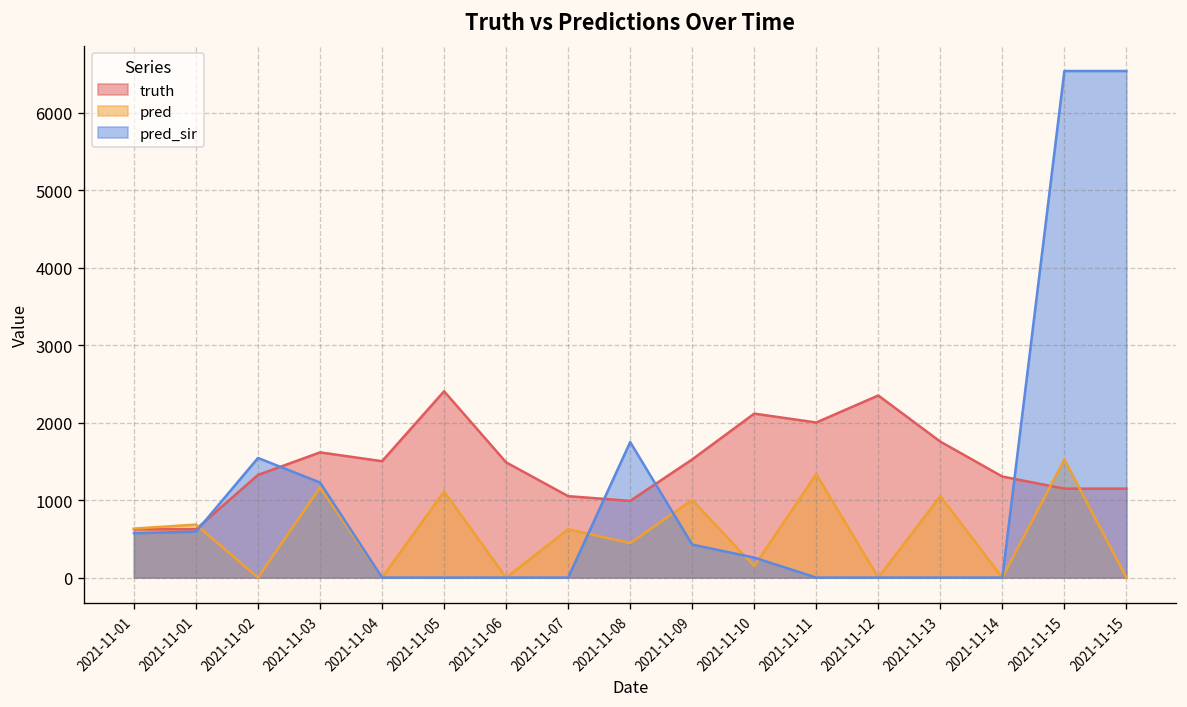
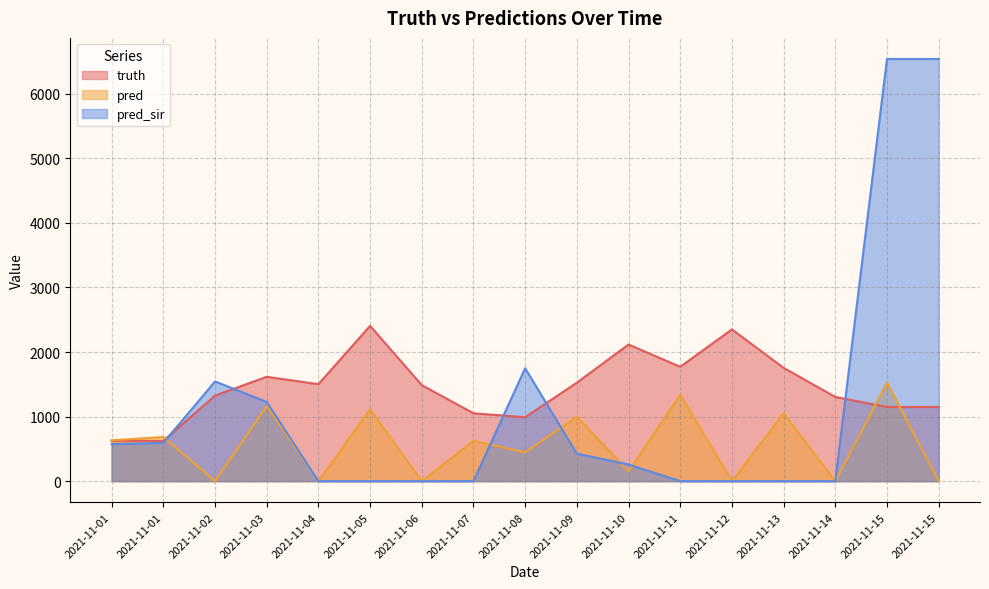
  {
    "truth": {
      "2021-11-02": 1300,
      "2021-11-03": 1600,
      "2021-11-04": 1500,
      "2021-11-05": 2400,
      "2021-11-06": 1500,
      "2021-11-07": 1100,
      "2021-11-08": 1000,
      "2021-11-09": 1500,
      "2021-11-10": 2100,
-     "2021-11-11": 2000,
+     "2021-11-11": 1800,
      "2021-11-12": 2400,
      "2021-11-13": 1800,
      "2021-11-14": 1300
    },
    "pred": {
      "2021-11-02": 0,
      "2021-11-03": 1200,
      "2021-11-05": 1100,
      "2021-11-07": 600,
      "2021-11-08": 400,
      "2021-11-09": 1000,
      "2021-11-10": 100,
      "2021-11-11": 1300,
      "2021-11-13": 1100
    },
    "pred_sir": {
      "2021-11-02": 1500,
      "2021-11-03": 1200,
      "2021-11-05": 0,
      "2021-11-07": 0,
      "2021-11-08": 1700,
      "2021-11-09": 400,
      "2021-11-10": 300,
      "2021-11-11": 0,
      "2021-11-13": 0
    }
  }
